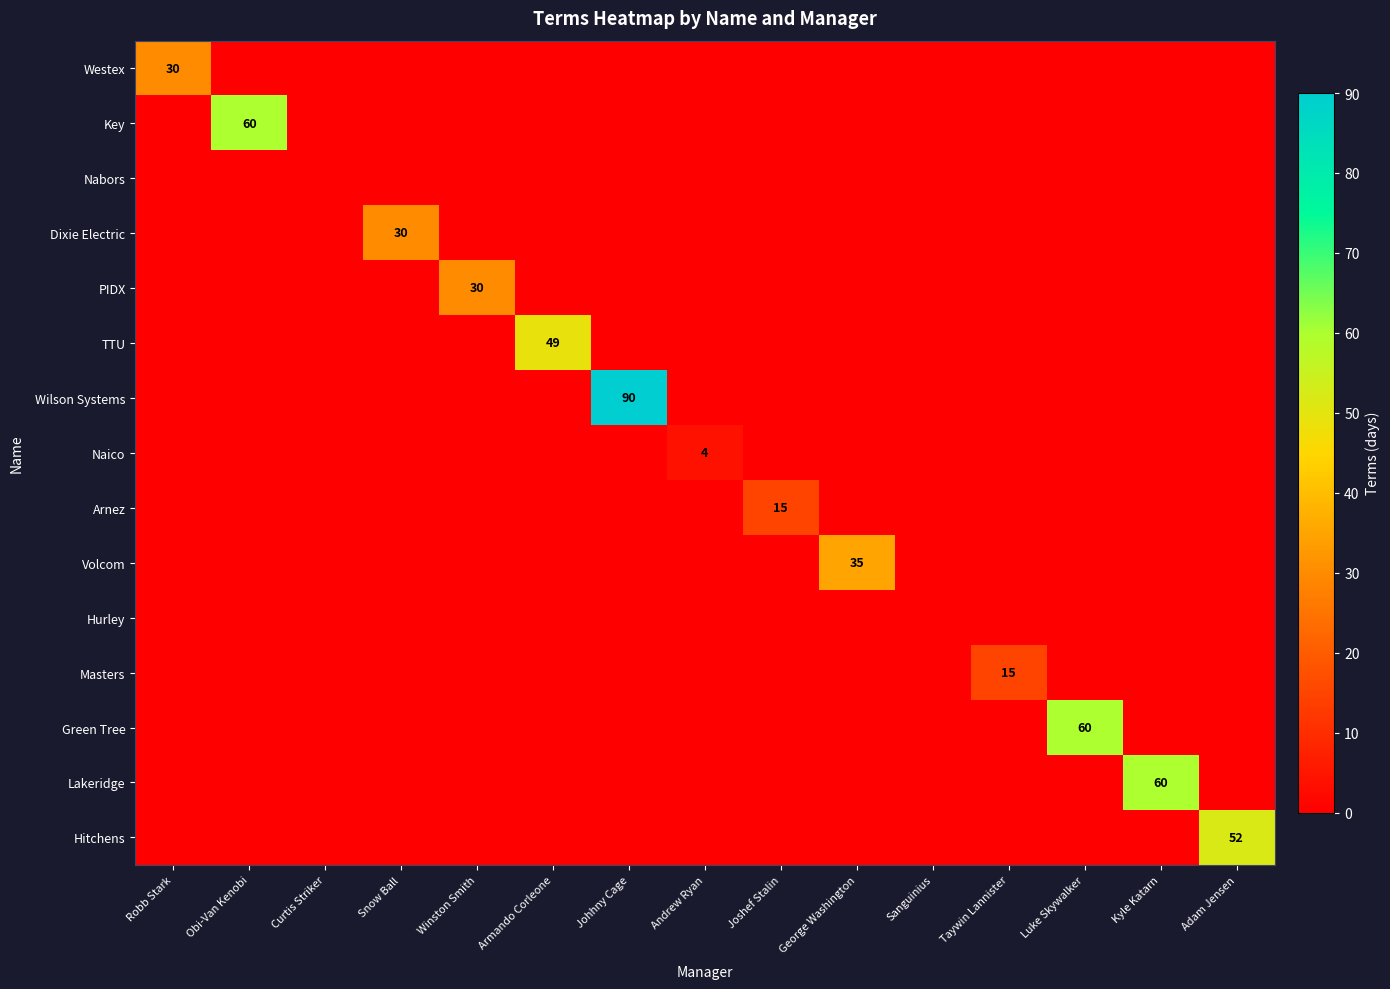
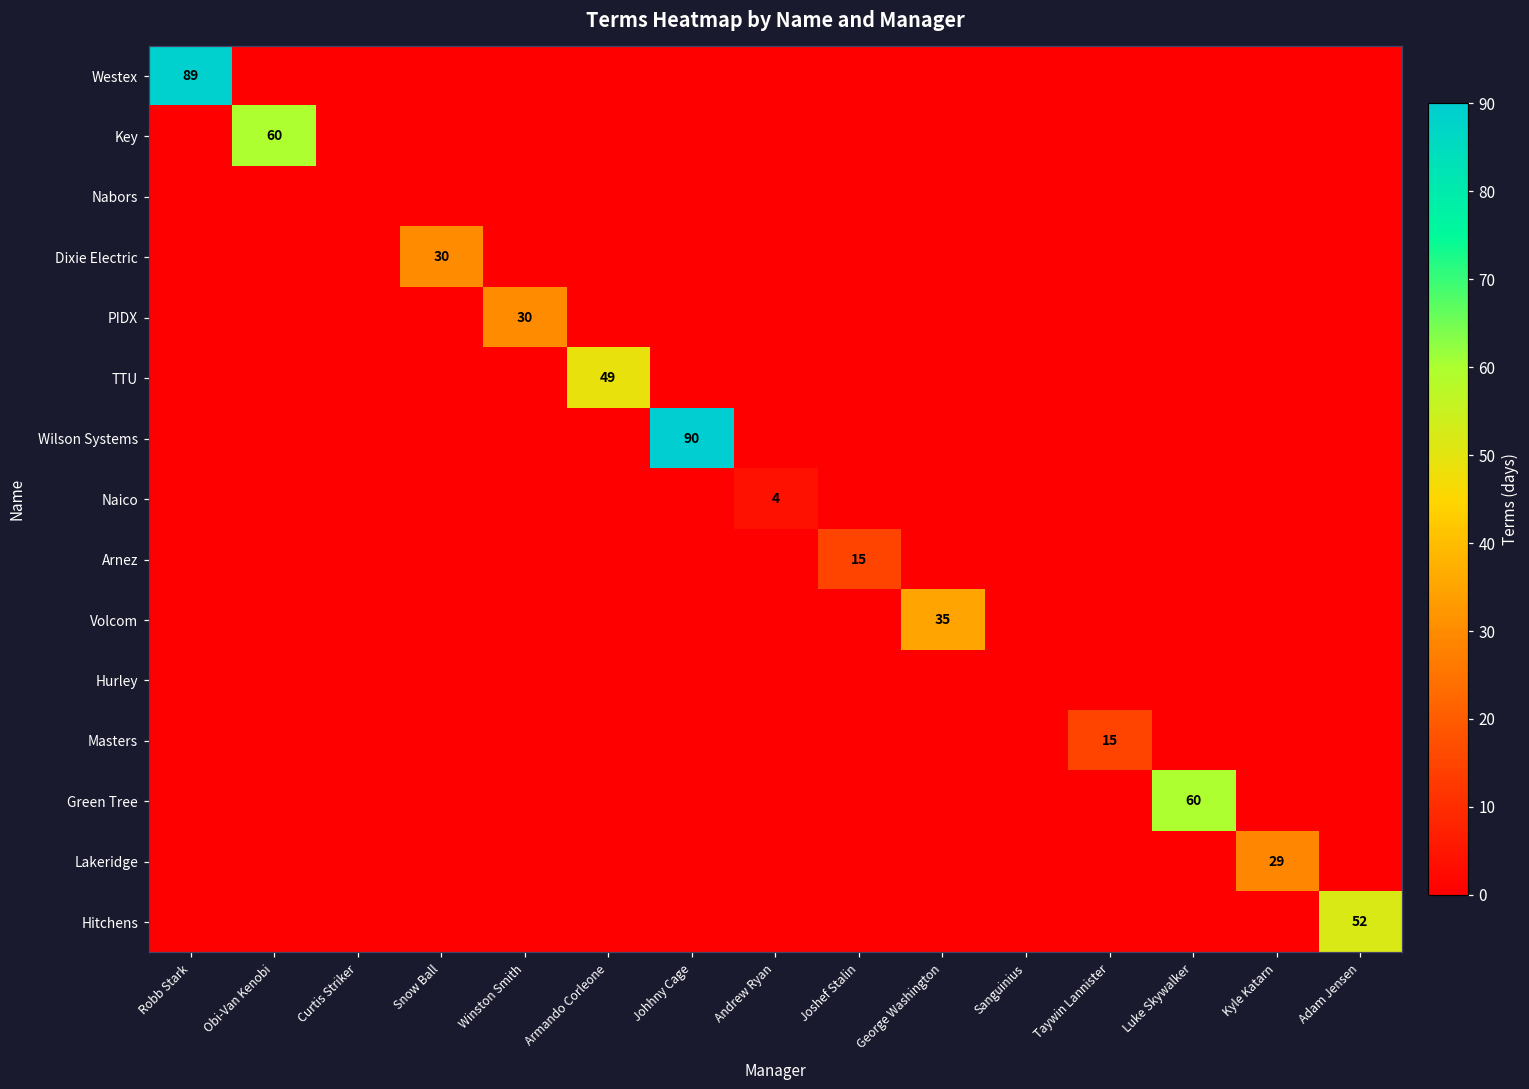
  {
    "Westex": {
-     "Robb Stark": 30
+     "Robb Stark": 89
    },
    "Key": {
      "Obi-Van Kenobi": 60
    },
    "Dixie Electric": {
      "Snow Ball": 30
    },
    "PIDX": {
      "Winston Smith": 30
    },
    "TTU": {
      "Armando Corleone": 49
    },
    "Wilson Systems": {
      "Johhny Cage": 90
    },
    "Naico": {
      "Andrew Ryan": 4
    },
    "Arnez": {
      "Joshef Stalin": 15
    },
    "Volcom": {
      "George Washington": 35
    },
    "Masters": {
      "Taywin Lannister": 15
    },
    "Green Tree": {
      "Luke Skywalker": 60
    },
    "Lakeridge": {
-     "Kyle Katarn": 60
+     "Kyle Katarn": 29
    },
    "Hitchens": {
      "Adam Jensen": 52
    }
  }
